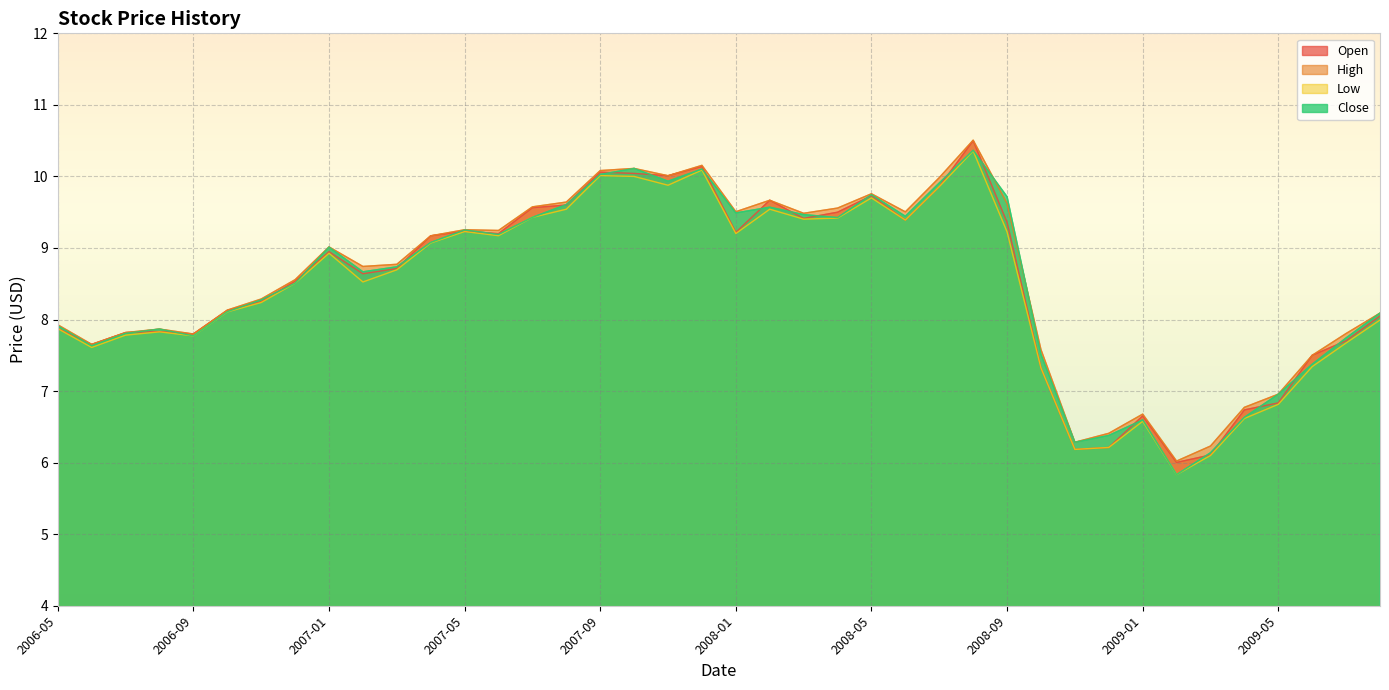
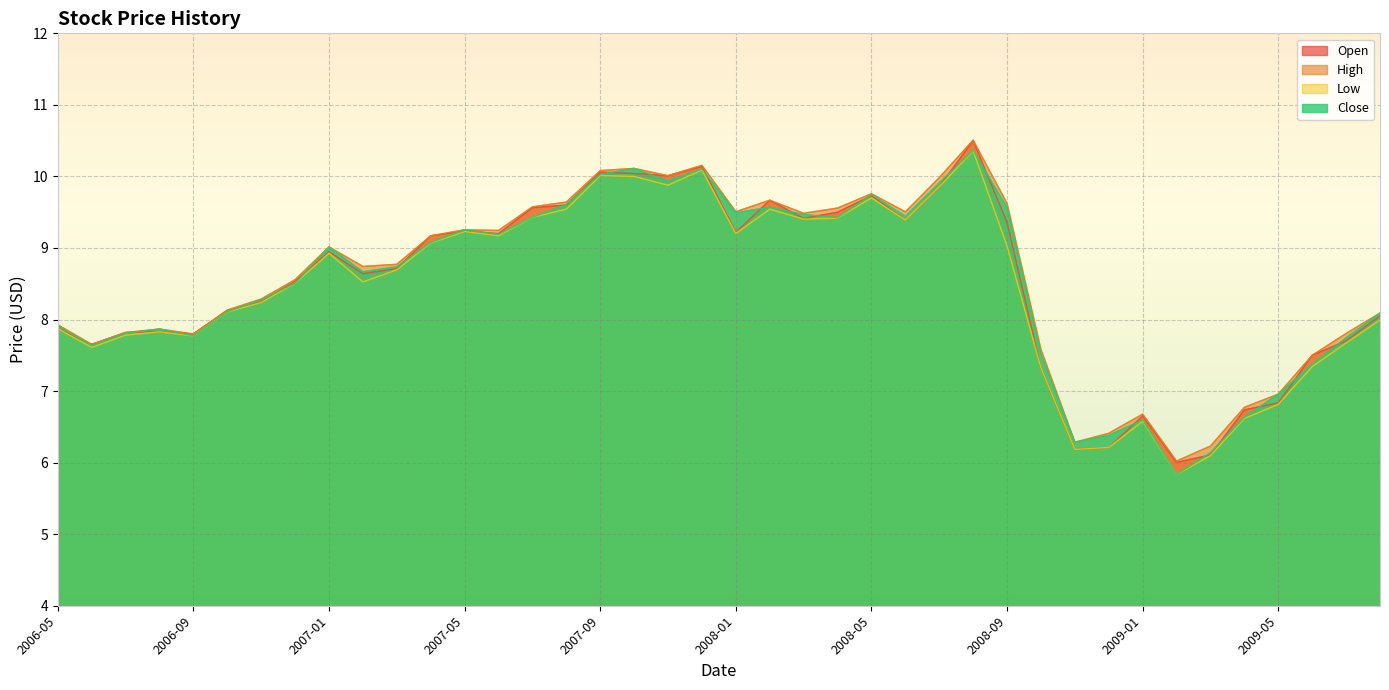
  {
    "Low": {
-     "2008-09": 9.2
+     "2008-09": 9.0
    },
    "Close": {
-     "2008-09": 9.7
+     "2008-09": 9.6
    }
  }
